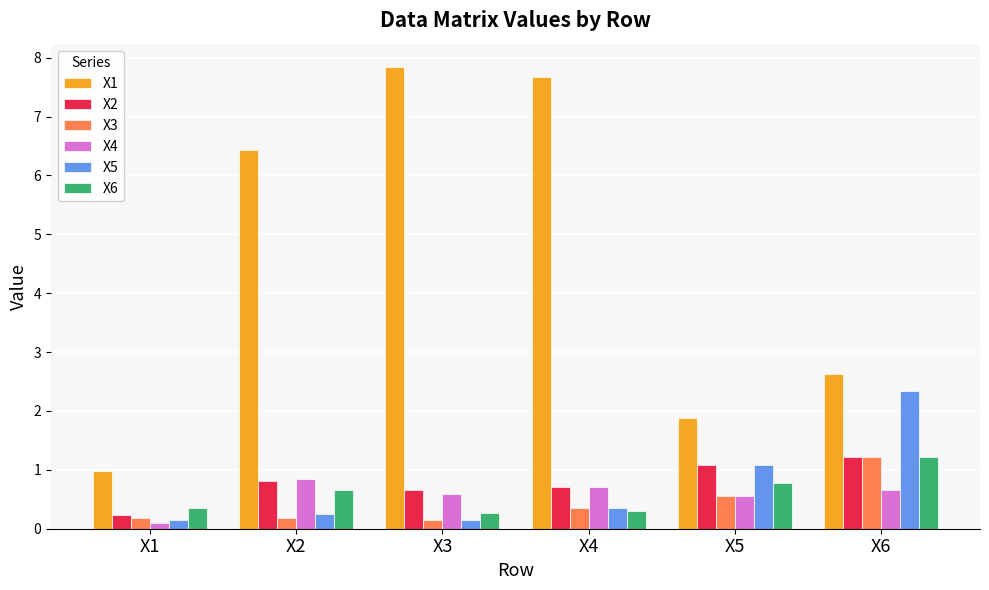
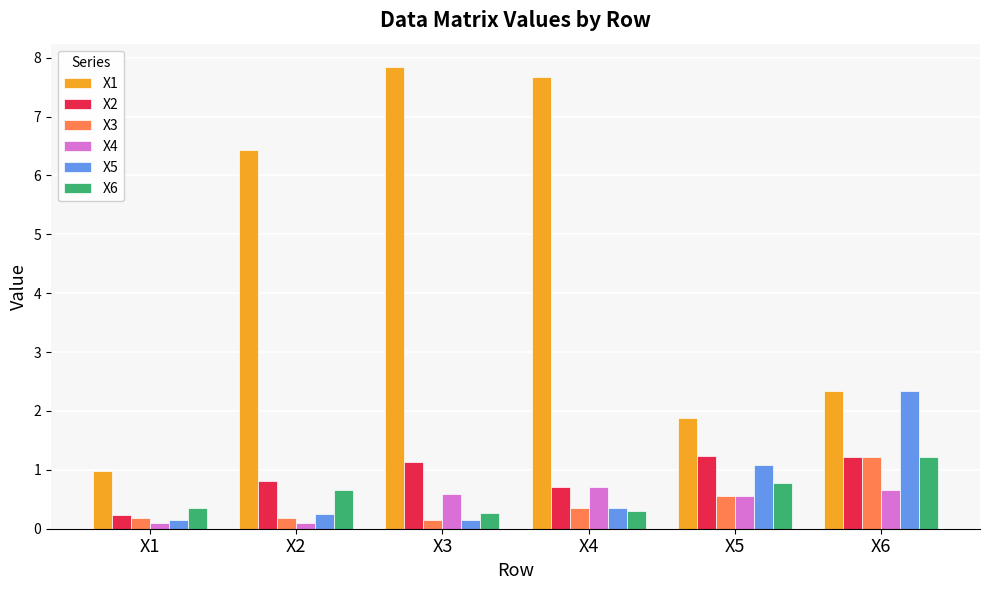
  {
    "X1": {
      "X1": 1.0,
      "X2": 6.4,
      "X3": 7.8,
      "X4": 7.7,
      "X5": 1.9,
-     "X6": 2.6
+     "X6": 2.3
    },
    "X2": {
      "X1": 0.2,
      "X2": 0.8,
-     "X3": 0.7,
+     "X3": 1.1,
      "X4": 0.7,
-     "X5": 1.1,
+     "X5": 1.2,
      "X6": 1.2
    },
    "X3": {
      "X1": 0.2,
      "X2": 0.2,
      "X3": 0.1,
      "X4": 0.3,
      "X5": 0.6,
      "X6": 1.2
    },
    "X4": {
      "X1": 0.1,
-     "X2": 0.8,
+     "X2": 0.1,
      "X3": 0.6,
      "X4": 0.7,
      "X5": 0.6,
      "X6": 0.7
    },
    "X5": {
      "X1": 0.1,
      "X2": 0.3,
      "X3": 0.1,
      "X4": 0.3,
      "X5": 1.1,
      "X6": 2.3
    },
    "X6": {
      "X1": 0.3,
      "X2": 0.7,
      "X3": 0.3,
      "X4": 0.3,
      "X5": 0.8,
      "X6": 1.2
    }
  }
